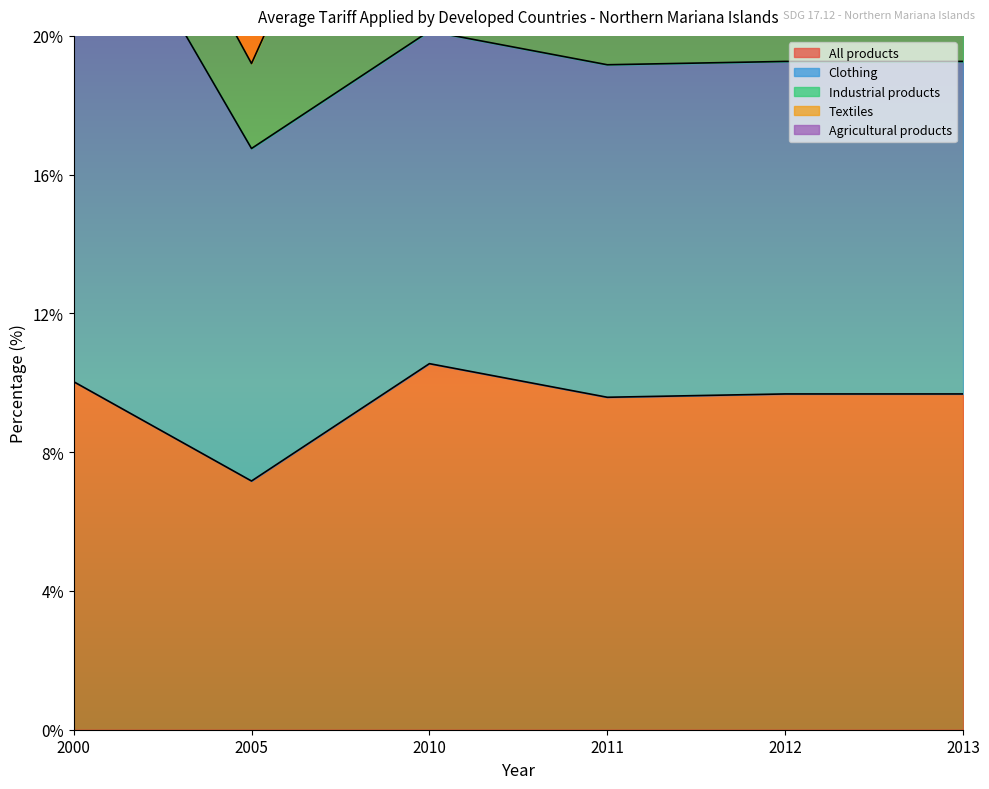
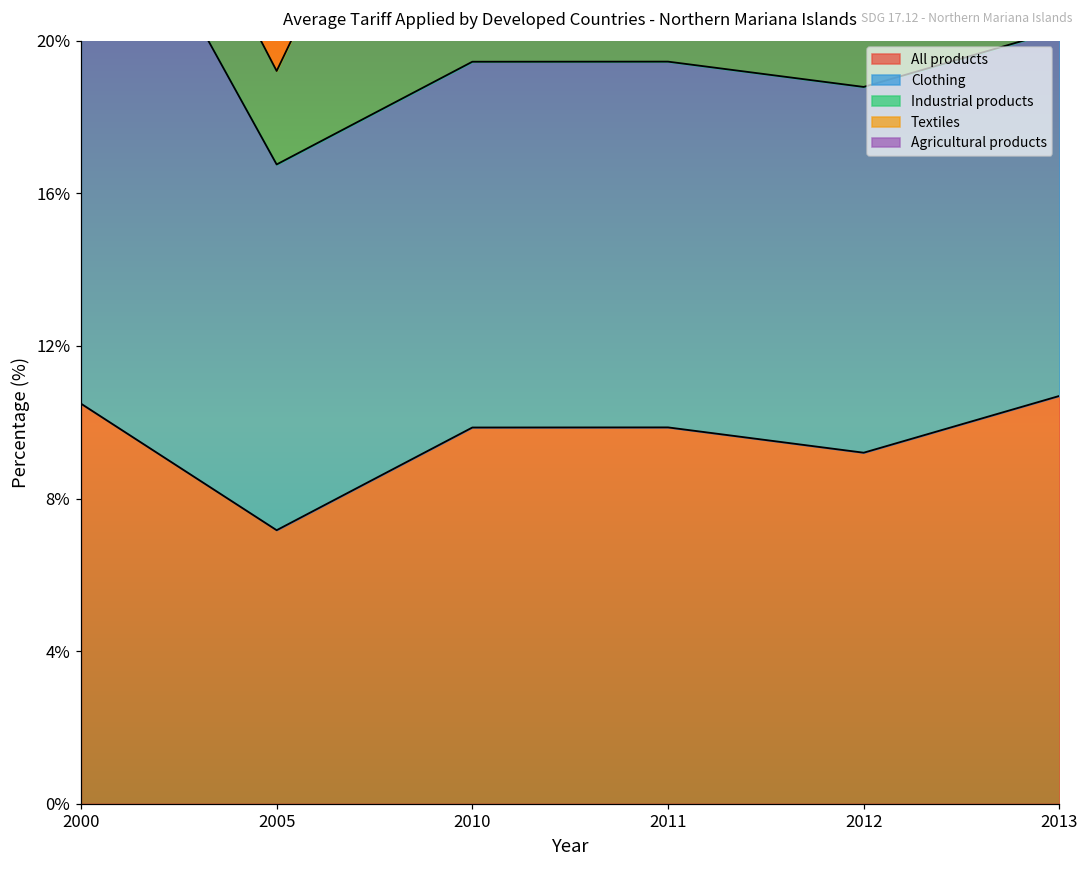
  {
    "All products": {
-     "2000": "10.0%",
+     "2000": "10.5%",
      "2005": "7.2%",
-     "2010": "10.6%",
-     "2011": "9.6%",
-     "2012": "9.7%",
-     "2013": "9.7%"
+     "2010": "9.9%",
+     "2011": "9.9%",
+     "2012": "9.2%",
+     "2013": "10.7%"
    },
    "Clothing": {
      "2005": "9.6%",
      "2011": "9.6%",
      "2012": "9.6%"
    },
    "Industrial products": {
      "2005": "2.4%"
    }
  }
